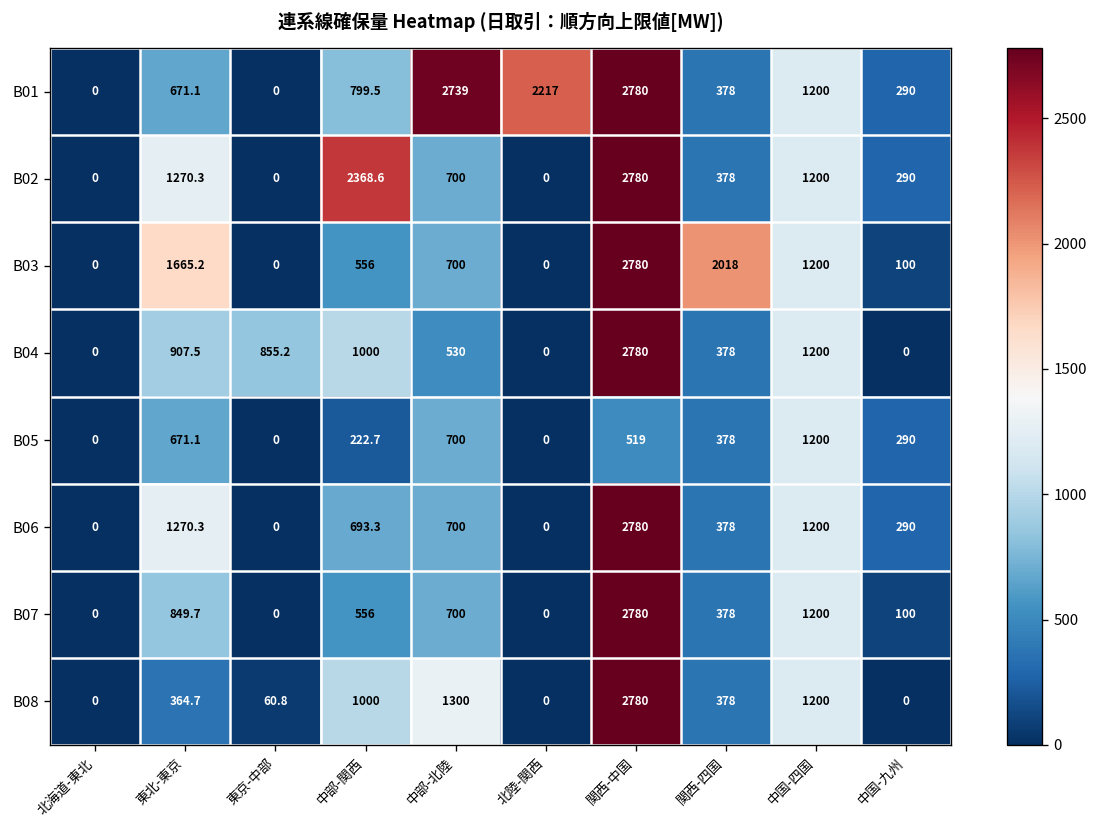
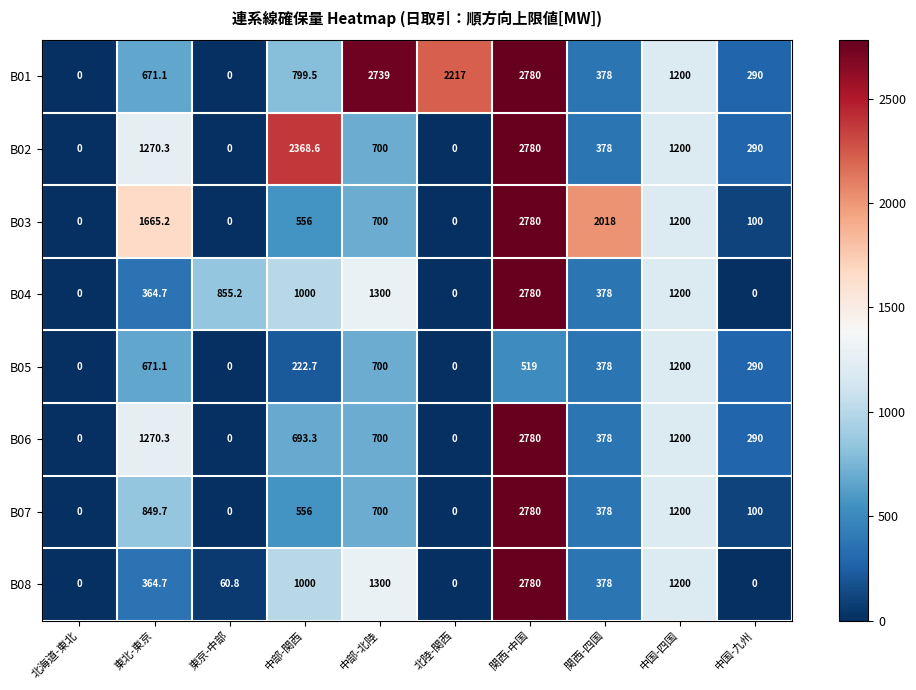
  {
    "B01": {
      "北海道-東北": 0,
      "東北-東京": 671.1,
      "東京-中部": 0,
      "中部-関西": 799.5,
      "中部-北陸": 2739,
      "北陸-関西": 2217,
      "関西-中国": 2780,
      "関西-四国": 378,
      "中国-四国": 1200,
      "中国-九州": 290
    },
    "B02": {
      "北海道-東北": 0,
      "東北-東京": 1270.3,
      "東京-中部": 0,
      "中部-関西": 2368.6,
      "中部-北陸": 700,
      "北陸-関西": 0,
      "関西-中国": 2780,
      "関西-四国": 378,
      "中国-四国": 1200,
      "中国-九州": 290
    },
    "B03": {
      "北海道-東北": 0,
      "東北-東京": 1665.2,
      "東京-中部": 0,
      "中部-関西": 556,
      "中部-北陸": 700,
      "北陸-関西": 0,
      "関西-中国": 2780,
      "関西-四国": 2018,
      "中国-四国": 1200,
      "中国-九州": 100
    },
    "B04": {
      "北海道-東北": 0,
-     "東北-東京": 907.5,
+     "東北-東京": 364.7,
      "東京-中部": 855.2,
      "中部-関西": 1000,
-     "中部-北陸": 530,
+     "中部-北陸": 1300,
      "北陸-関西": 0,
      "関西-中国": 2780,
      "関西-四国": 378,
      "中国-四国": 1200,
      "中国-九州": 0
    },
    "B05": {
      "北海道-東北": 0,
      "東北-東京": 671.1,
      "東京-中部": 0,
      "中部-関西": 222.7,
      "中部-北陸": 700,
      "北陸-関西": 0,
      "関西-中国": 519,
      "関西-四国": 378,
      "中国-四国": 1200,
      "中国-九州": 290
    },
    "B06": {
      "北海道-東北": 0,
      "東北-東京": 1270.3,
      "東京-中部": 0,
      "中部-関西": 693.3,
      "中部-北陸": 700,
      "北陸-関西": 0,
      "関西-中国": 2780,
      "関西-四国": 378,
      "中国-四国": 1200,
      "中国-九州": 290
    },
    "B07": {
      "北海道-東北": 0,
      "東北-東京": 849.7,
      "東京-中部": 0,
      "中部-関西": 556,
      "中部-北陸": 700,
      "北陸-関西": 0,
      "関西-中国": 2780,
      "関西-四国": 378,
      "中国-四国": 1200,
      "中国-九州": 100
    },
    "B08": {
      "北海道-東北": 0,
      "東北-東京": 364.7,
      "東京-中部": 60.8,
      "中部-関西": 1000,
      "中部-北陸": 1300,
      "北陸-関西": 0,
      "関西-中国": 2780,
      "関西-四国": 378,
      "中国-四国": 1200,
      "中国-九州": 0
    }
  }
